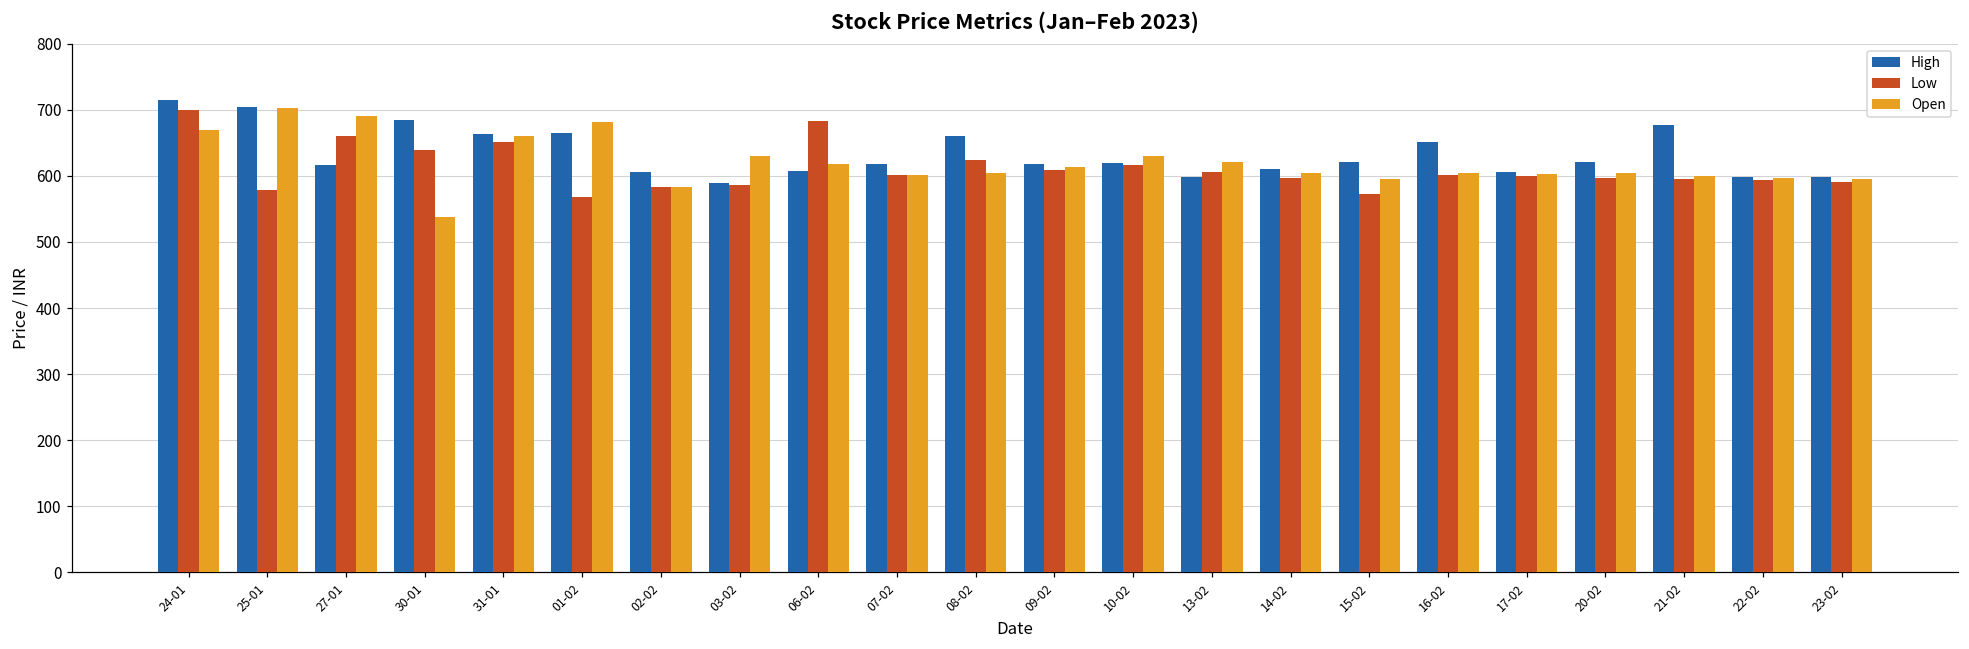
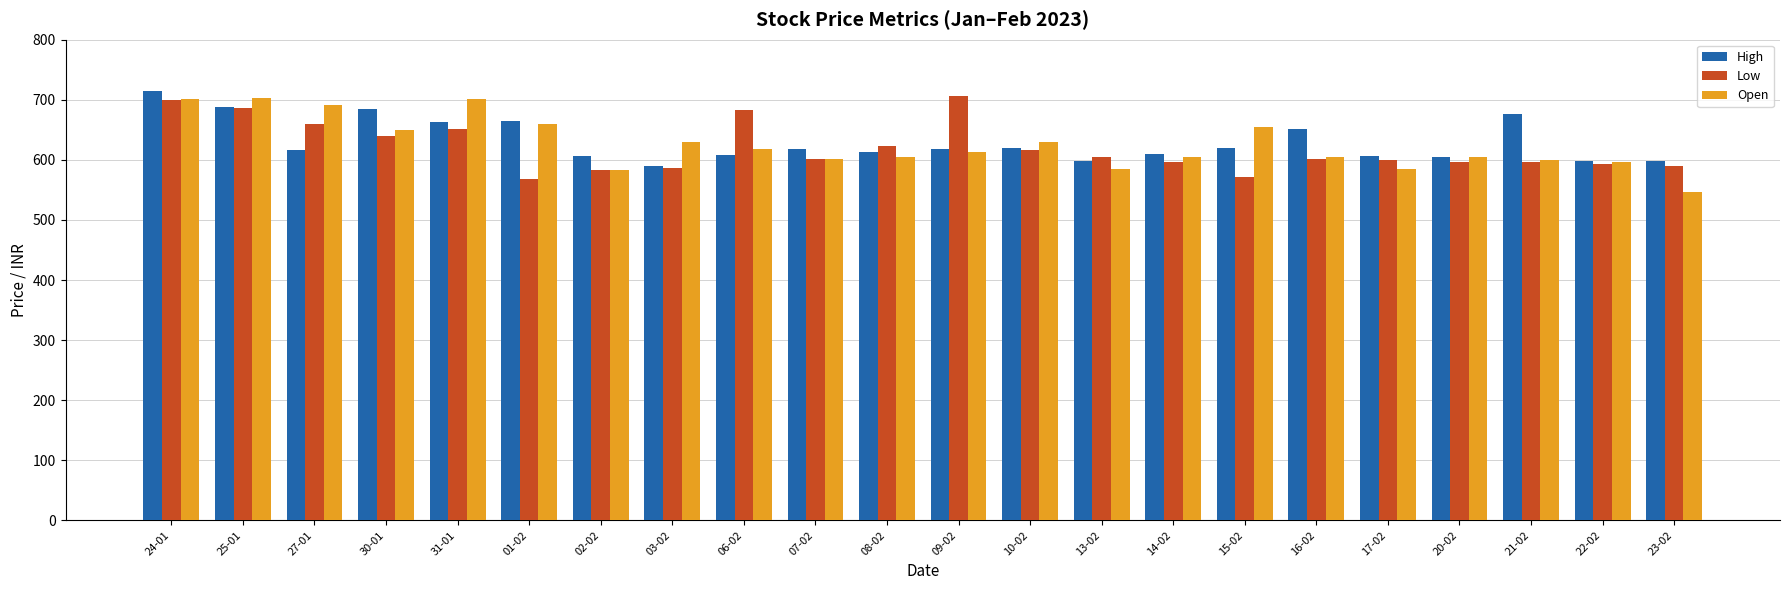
  {
    "High": {
      "24-01": 710,
-     "25-01": 700,
+     "25-01": 690,
      "27-01": 620,
      "30-01": 680,
      "31-01": 660,
      "01-02": 670,
      "02-02": 610,
      "03-02": 590,
      "06-02": 610,
      "07-02": 620,
-     "08-02": 660,
+     "08-02": 610,
      "09-02": 620,
      "10-02": 620,
      "13-02": 600,
      "14-02": 610,
      "15-02": 620,
      "16-02": 650,
      "17-02": 610,
-     "20-02": 620,
+     "20-02": 610,
      "21-02": 680,
      "22-02": 600,
      "23-02": 600
    },
    "Low": {
      "24-01": 700,
-     "25-01": 580,
+     "25-01": 690,
      "27-01": 660,
      "30-01": 640,
      "31-01": 650,
      "01-02": 570,
      "02-02": 580,
      "03-02": 590,
      "06-02": 680,
      "07-02": 600,
      "08-02": 620,
-     "09-02": 610,
+     "09-02": 710,
      "10-02": 620,
      "13-02": 610,
      "14-02": 600,
      "15-02": 570,
      "16-02": 600,
      "17-02": 600,
      "20-02": 600,
      "21-02": 600,
      "22-02": 590,
      "23-02": 590
    },
    "Open": {
-     "24-01": 670,
+     "24-01": 700,
      "25-01": 700,
      "27-01": 690,
-     "30-01": 540,
-     "31-01": 660,
-     "01-02": 680,
+     "30-01": 650,
+     "31-01": 700,
+     "01-02": 660,
      "02-02": 580,
      "03-02": 630,
      "06-02": 620,
      "07-02": 600,
      "08-02": 610,
      "09-02": 610,
      "10-02": 630,
-     "13-02": 620,
+     "13-02": 580,
      "14-02": 610,
-     "15-02": 600,
+     "15-02": 650,
      "16-02": 600,
-     "17-02": 600,
+     "17-02": 580,
      "20-02": 610,
      "21-02": 600,
      "22-02": 600,
-     "23-02": 600
+     "23-02": 550
    }
  }
